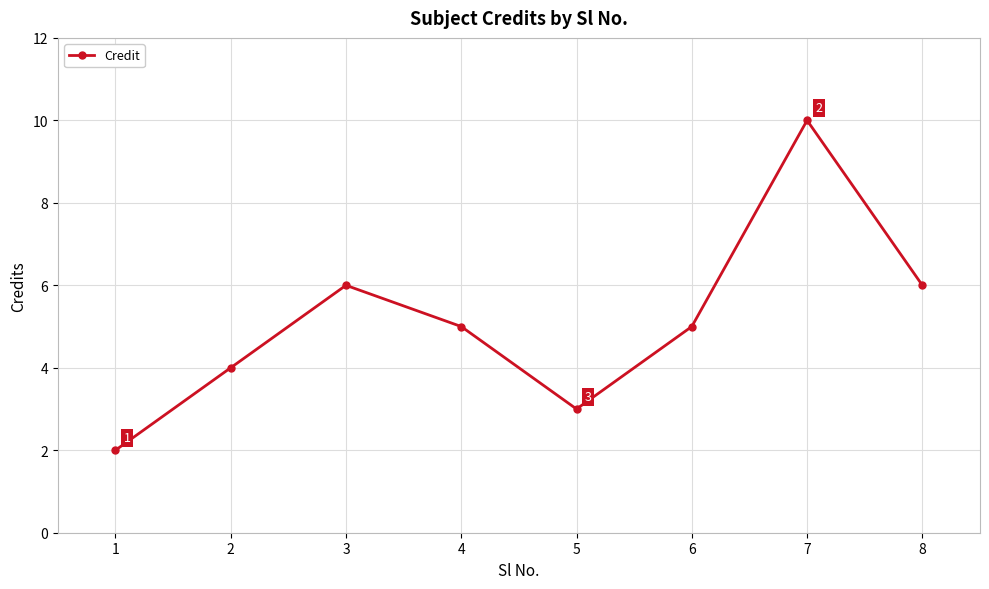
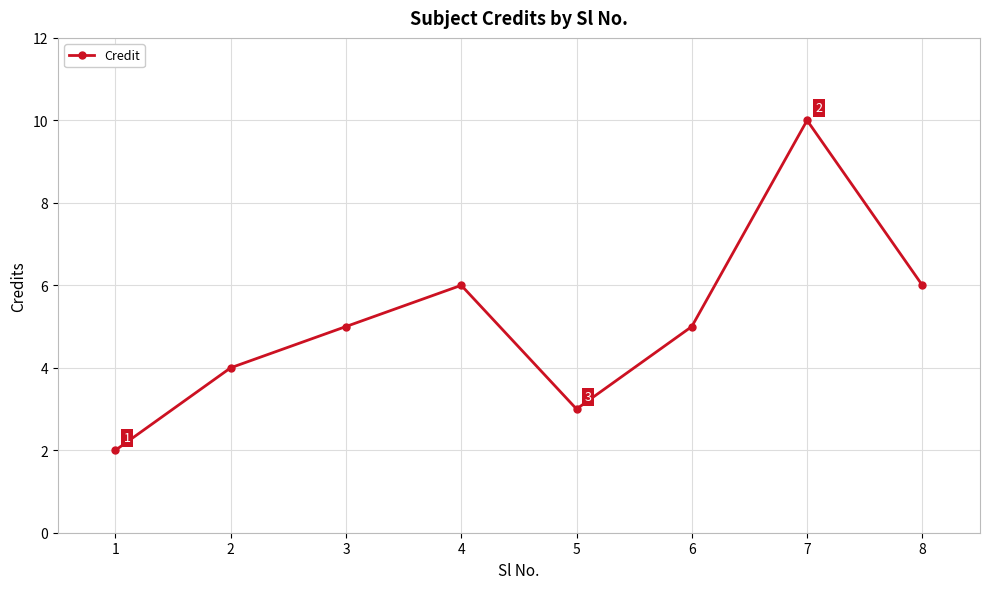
  {
    "2": 4,
-   "3": 6,
-   "4": 5,
+   "3": 5,
+   "4": 6,
    "6": 5,
    "8": 6
  }
